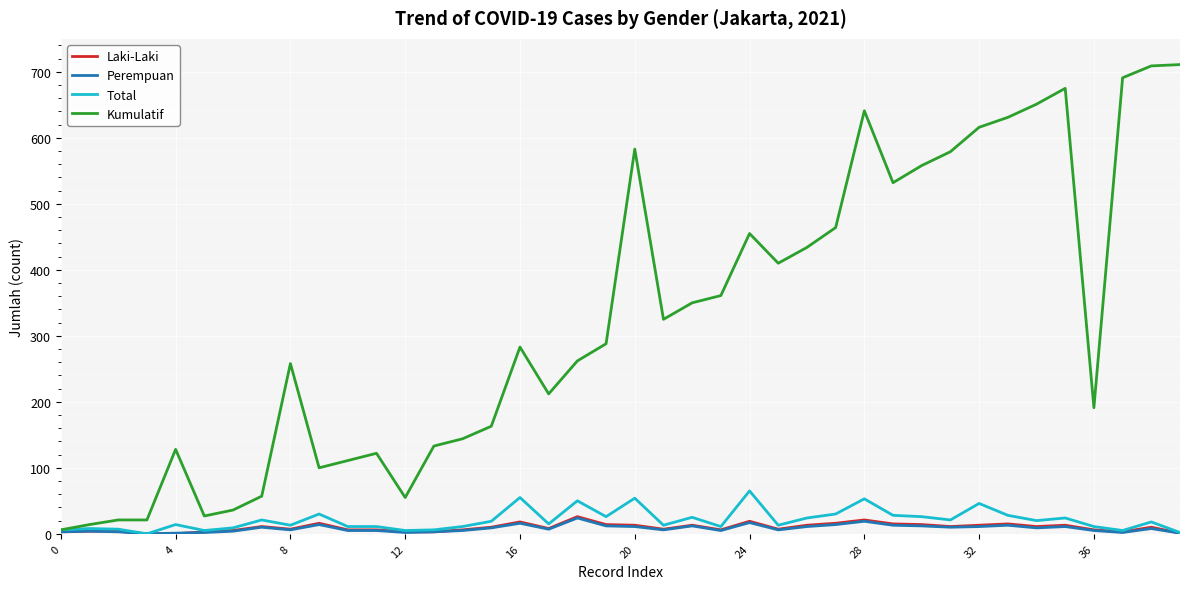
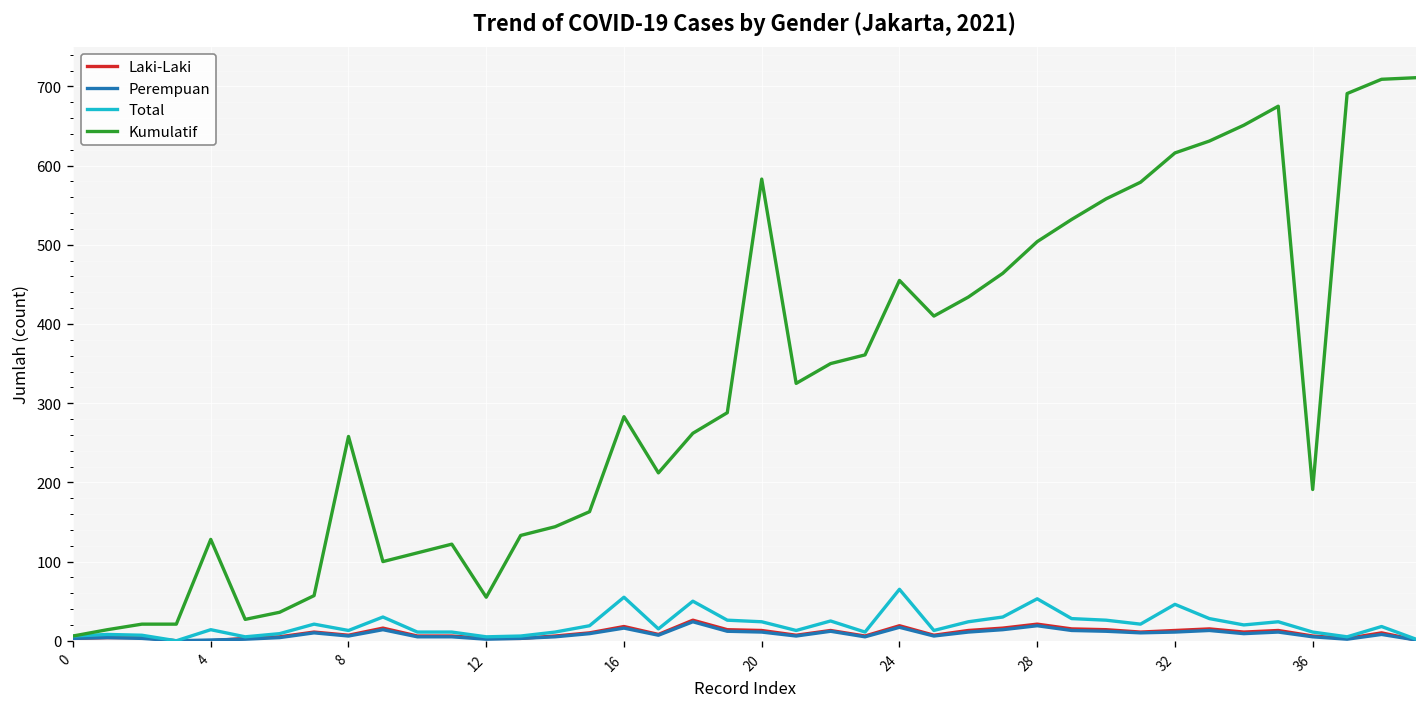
  {
    "Total": {
      "4": 10,
      "8": 10,
      "16": 60,
-     "20": 50,
+     "20": 20,
      "24": 70,
      "28": 50,
      "32": 50,
      "36": 10
    },
    "Kumulatif": {
      "4": 130,
      "8": 260,
      "12": 60,
      "16": 280,
      "20": 580,
      "24": 460,
-     "28": 640,
+     "28": 500,
      "32": 620,
      "36": 190
    }
  }
